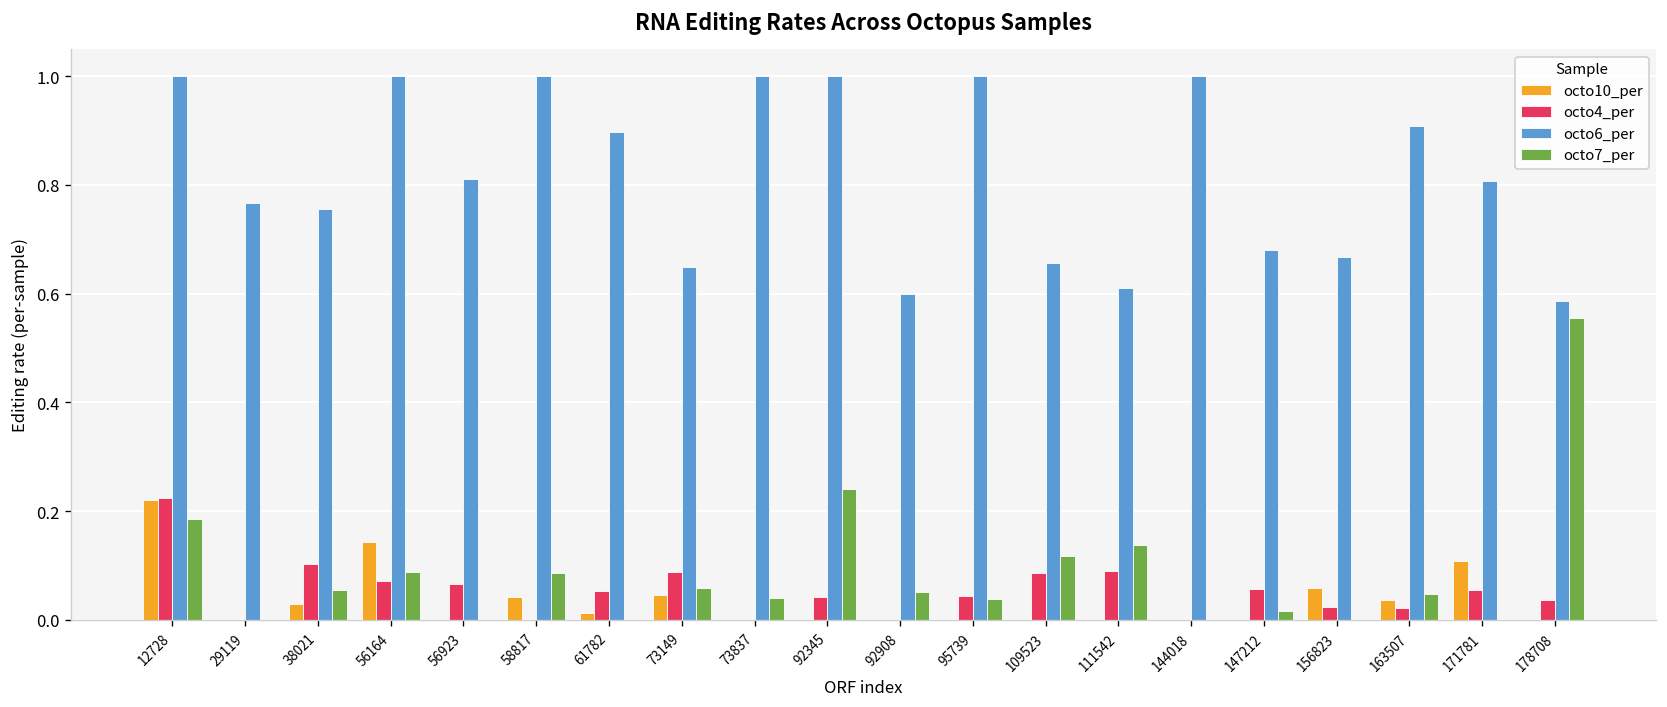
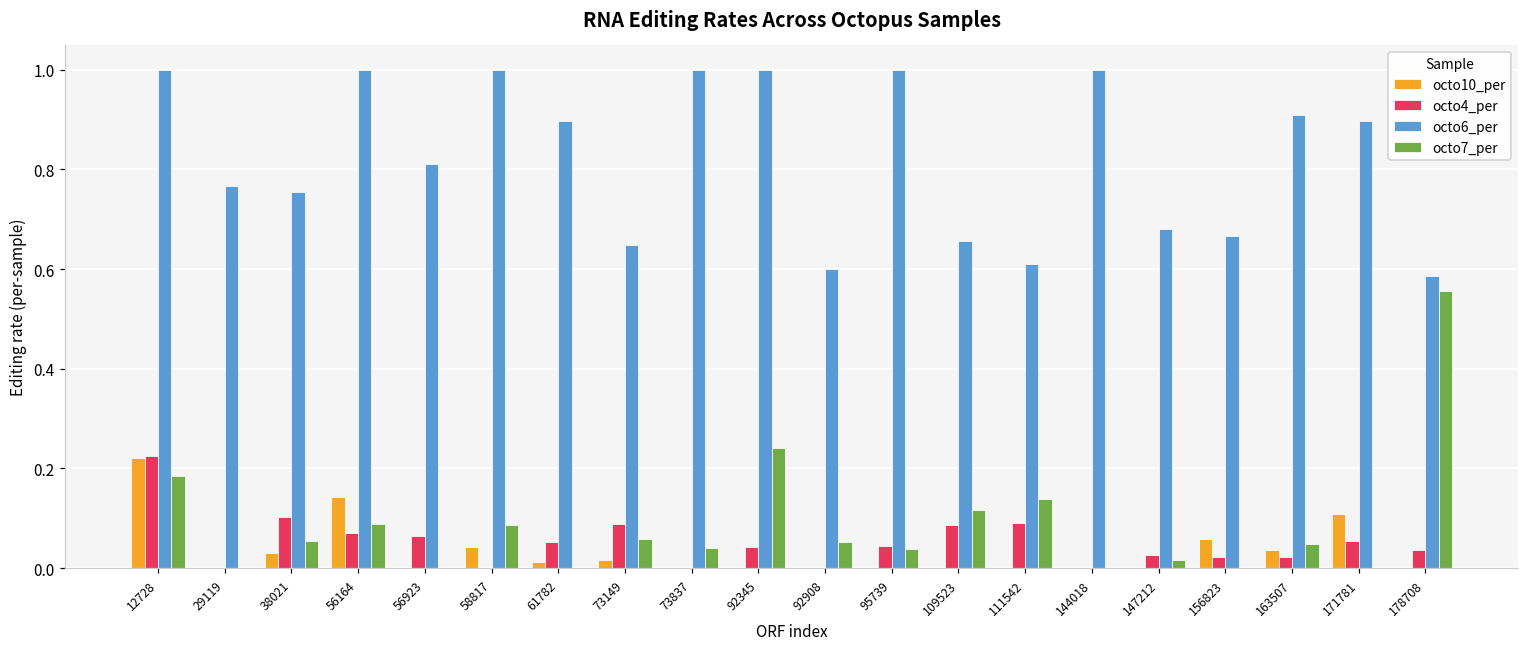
  {
    "octo10_per": {
      "12728": 0.22,
      "29119": 0.00,
      "38021": 0.03,
      "56164": 0.14,
      "56923": 0.00,
      "58817": 0.04,
      "61782": 0.01,
-     "73149": 0.05,
+     "73149": 0.02,
      "73837": 0.00,
      "92345": 0.00,
      "92908": 0.00,
      "95739": 0.00,
      "109523": 0.00,
      "111542": 0.00,
      "144018": 0.00,
      "147212": 0.00,
      "156823": 0.06,
      "163507": 0.04,
      "171781": 0.11,
      "178708": 0.00
    },
    "octo4_per": {
      "12728": 0.22,
      "29119": 0.00,
      "38021": 0.10,
      "56164": 0.07,
      "56923": 0.07,
      "58817": 0.00,
      "61782": 0.05,
      "73149": 0.09,
      "73837": 0.00,
      "92345": 0.04,
      "92908": 0.00,
      "95739": 0.04,
      "109523": 0.09,
      "111542": 0.09,
      "144018": 0.00,
-     "147212": 0.06,
+     "147212": 0.03,
      "156823": 0.02,
      "163507": 0.02,
      "171781": 0.05,
      "178708": 0.04
    },
    "octo6_per": {
      "12728": 1.00,
      "29119": 0.77,
      "38021": 0.76,
      "56164": 1.00,
      "56923": 0.81,
      "58817": 1.00,
      "61782": 0.90,
      "73149": 0.65,
      "73837": 1.00,
      "92345": 1.00,
      "92908": 0.60,
      "95739": 1.00,
      "109523": 0.66,
      "111542": 0.61,
      "144018": 1.00,
      "147212": 0.68,
      "156823": 0.67,
      "163507": 0.91,
-     "171781": 0.81,
+     "171781": 0.90,
      "178708": 0.59
    },
    "octo7_per": {
      "12728": 0.19,
      "29119": 0.00,
      "38021": 0.05,
      "56164": 0.09,
      "56923": 0.00,
      "58817": 0.09,
      "61782": 0.00,
      "73149": 0.06,
      "73837": 0.04,
      "92345": 0.24,
      "92908": 0.05,
      "95739": 0.04,
      "109523": 0.12,
      "111542": 0.14,
      "144018": 0.00,
      "147212": 0.02,
      "156823": 0.00,
      "163507": 0.05,
      "171781": 0.00,
      "178708": 0.56
    }
  }
